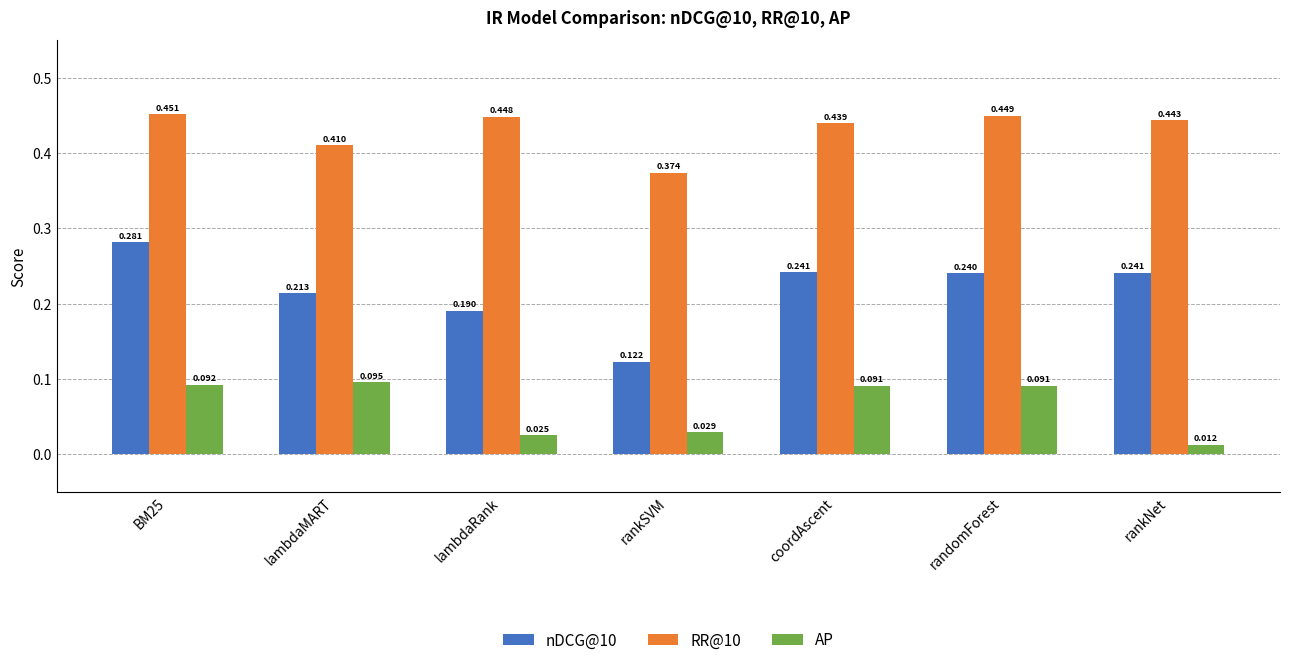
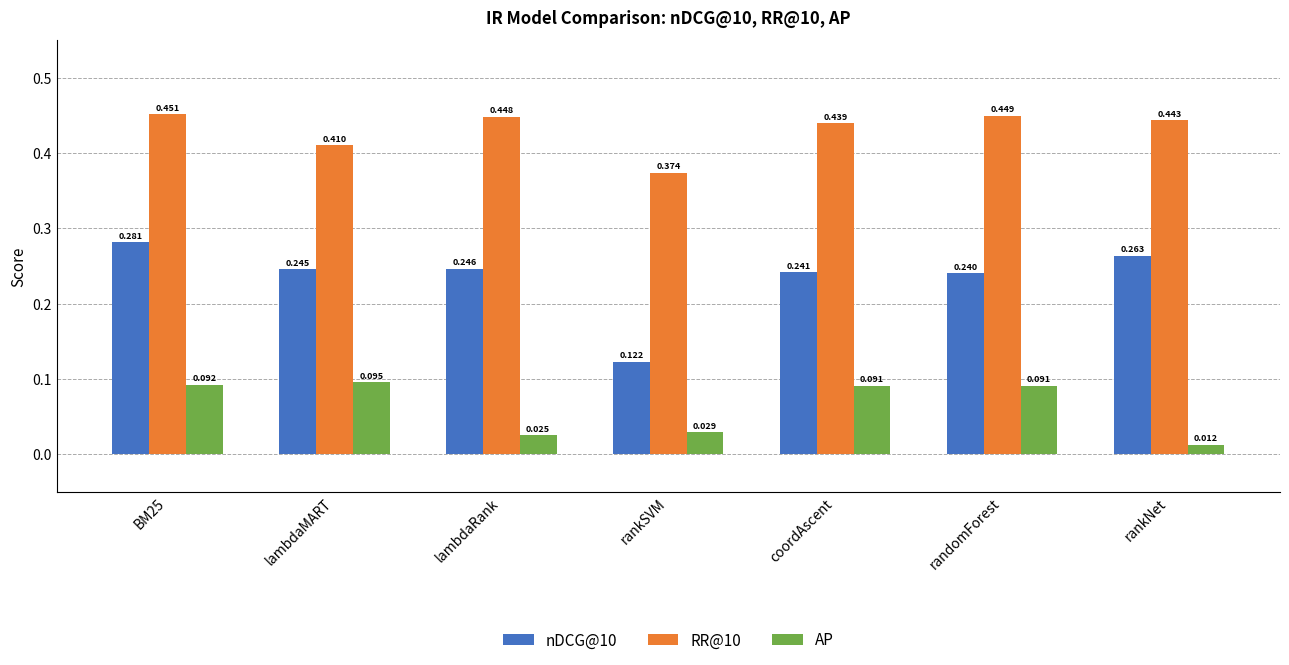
  {
    "nDCG@10": {
      "BM25": 0.281,
-     "lambdaMART": 0.213,
-     "lambdaRank": 0.190,
+     "lambdaMART": 0.245,
+     "lambdaRank": 0.246,
      "rankSVM": 0.122,
      "coordAscent": 0.241,
      "randomForest": 0.240,
-     "rankNet": 0.241
+     "rankNet": 0.263
    },
    "RR@10": {
      "BM25": 0.451,
      "lambdaMART": 0.410,
      "lambdaRank": 0.448,
      "rankSVM": 0.374,
      "coordAscent": 0.439,
      "randomForest": 0.449,
      "rankNet": 0.443
    },
    "AP": {
      "BM25": 0.092,
      "lambdaMART": 0.095,
      "lambdaRank": 0.025,
      "rankSVM": 0.029,
      "coordAscent": 0.091,
      "randomForest": 0.091,
      "rankNet": 0.012
    }
  }
